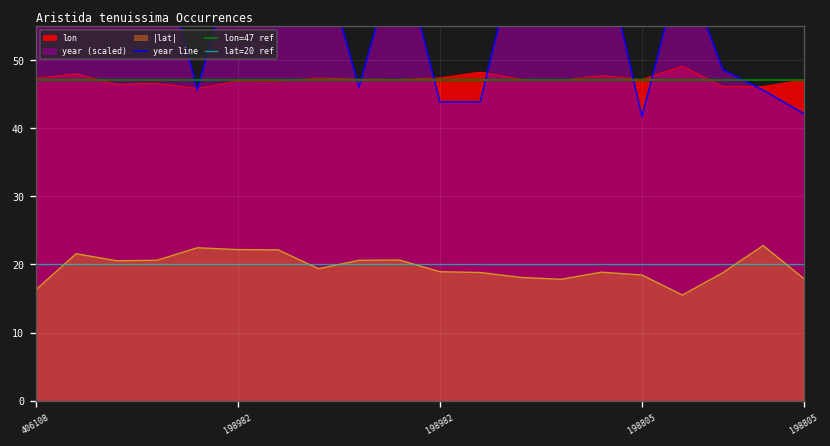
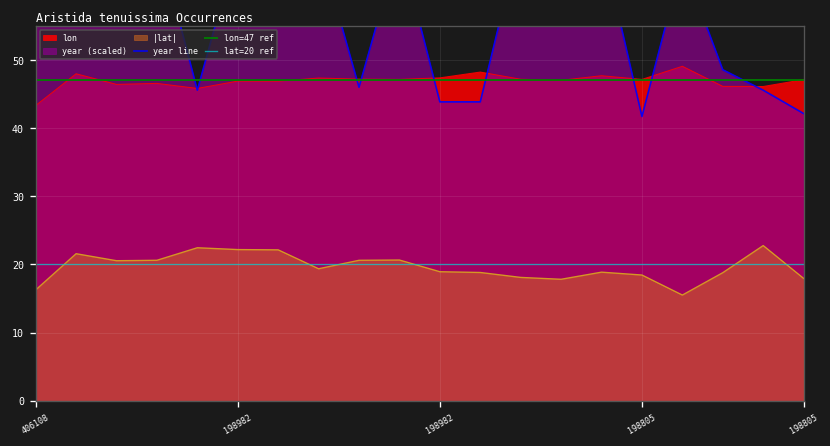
  {
    "lon": {
-     "406108": 47
+     "406108": 43
    },
    "|lat|": {
      "406108": 16
    }
  }
